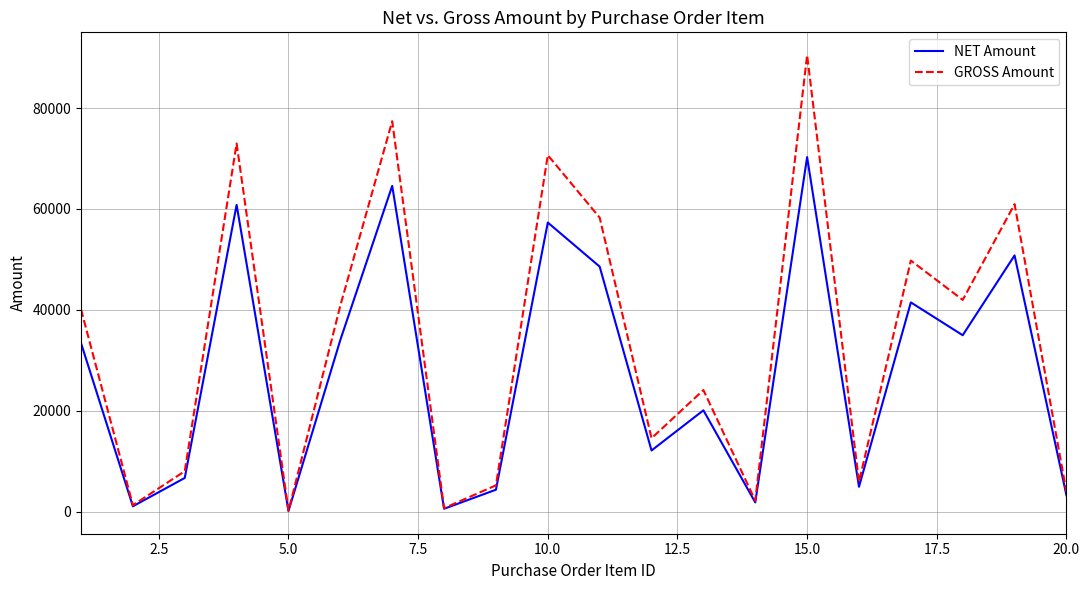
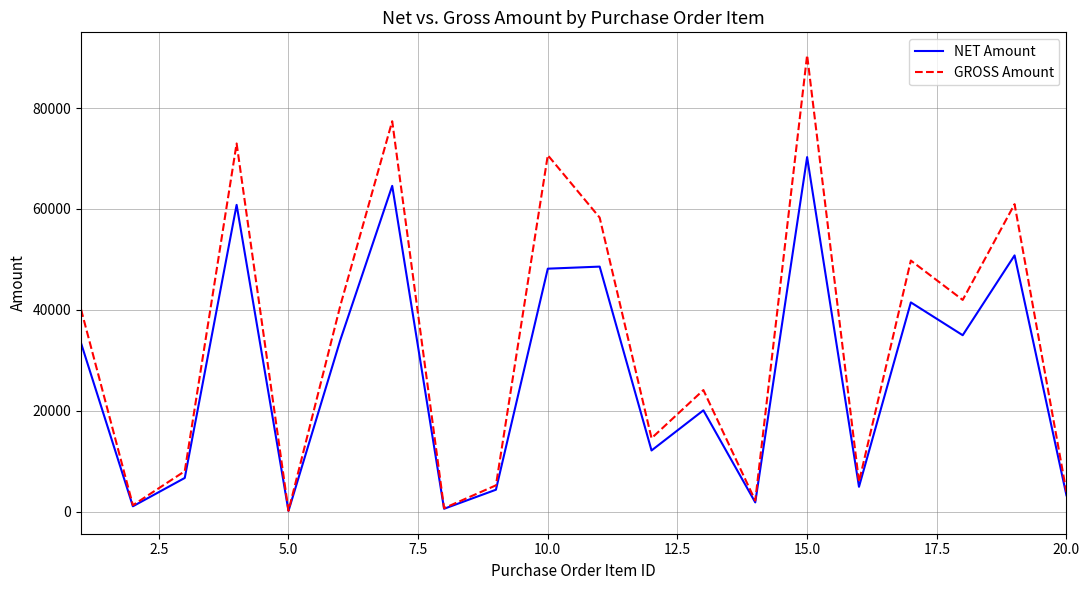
  {
    "NET Amount": {
-     "10.0": 57000,
+     "10.0": 48000,
      "15.0": 70000,
      "20.0": 3000
    },
    "GROSS Amount": {
      "10.0": 71000,
      "15.0": 91000,
      "20.0": 4000
    }
  }
